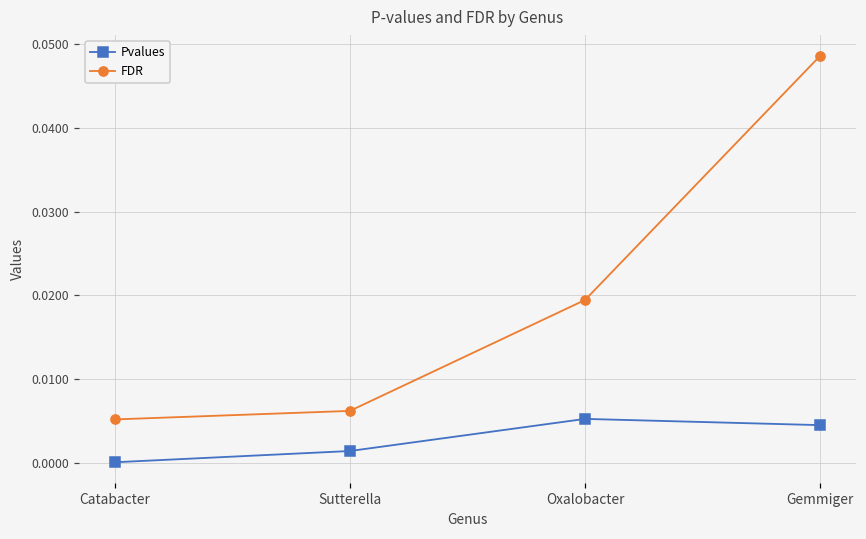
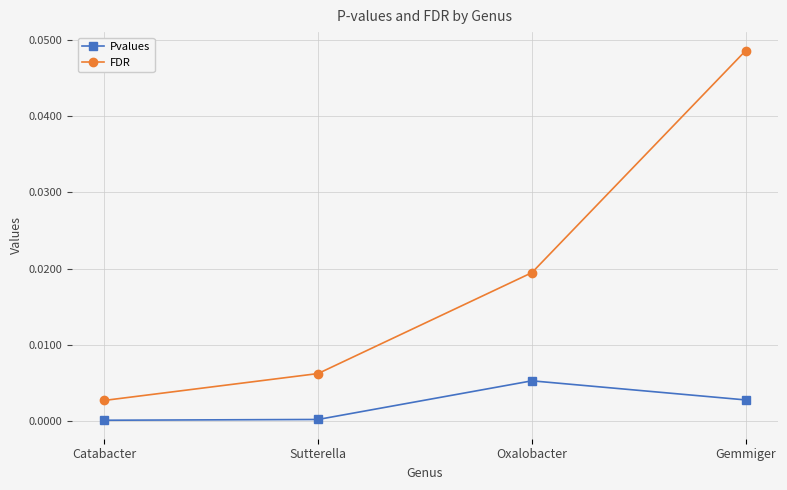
  {
    "Pvalues": {
      "Catabacter": 0.000,
-     "Sutterella": 0.001,
+     "Sutterella": 0.000,
      "Oxalobacter": 0.005,
-     "Gemmiger": 0.005
+     "Gemmiger": 0.003
    },
    "FDR": {
-     "Catabacter": 0.005,
+     "Catabacter": 0.003,
      "Sutterella": 0.006,
      "Oxalobacter": 0.019,
      "Gemmiger": 0.049
    }
  }
